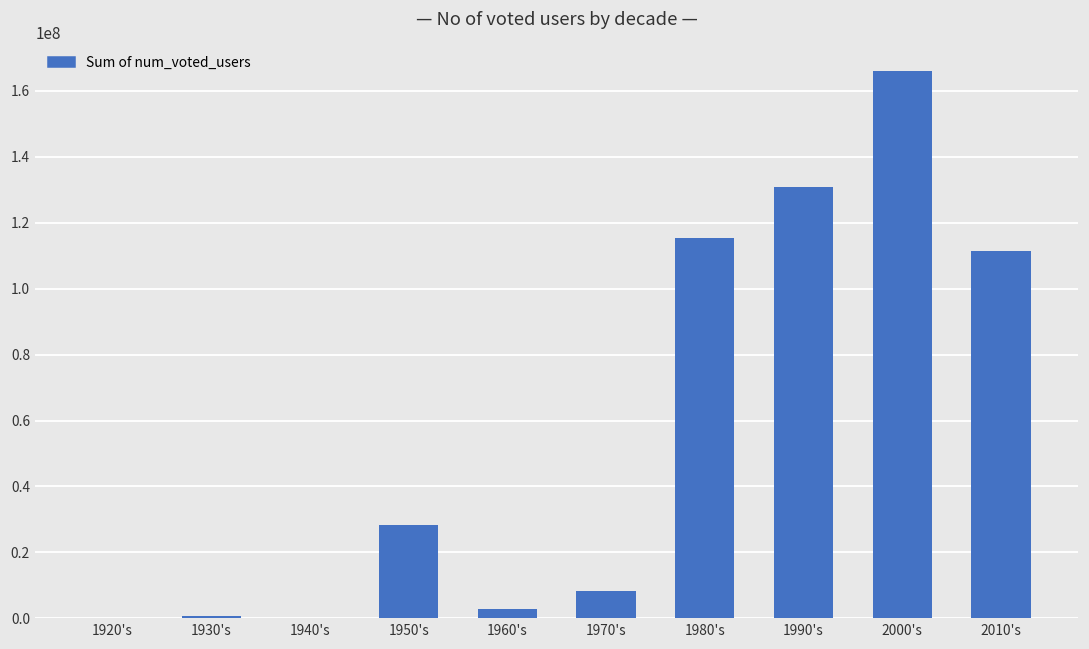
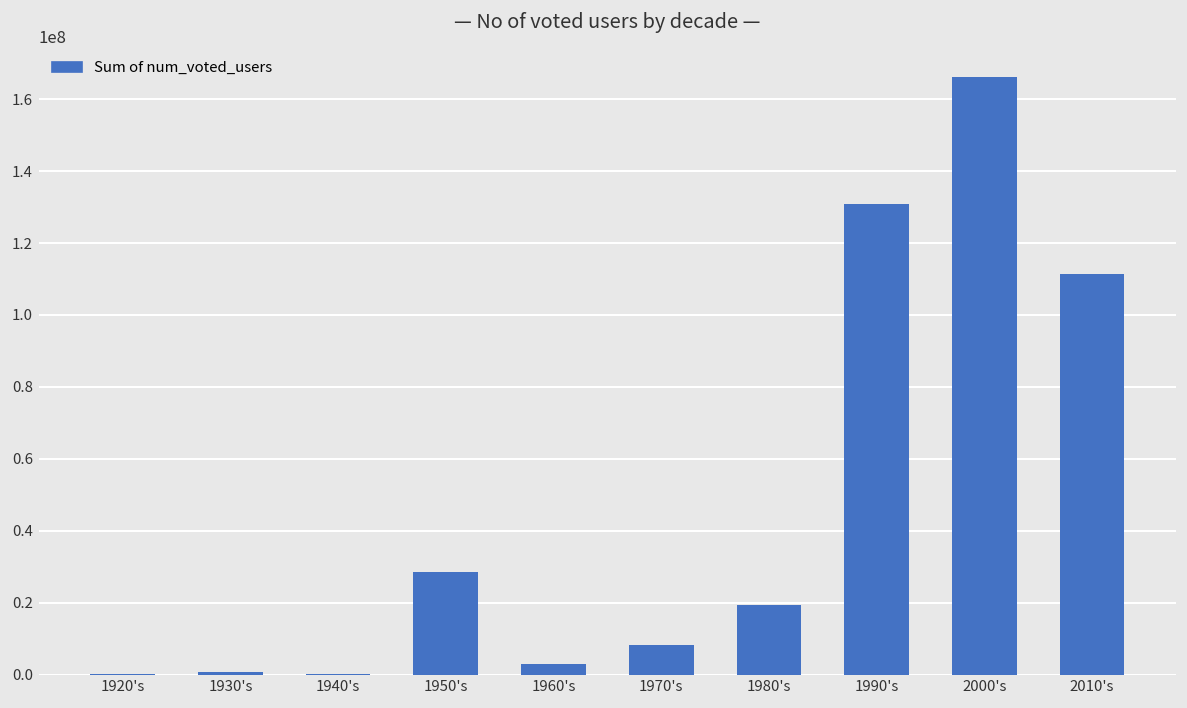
  {
    "1950's": 28000000,
    "1960's": 3000000,
    "1970's": 8000000,
-   "1980's": 115000000,
+   "1980's": 19000000,
    "1990's": 131000000,
    "2000's": 166000000,
    "2010's": 111000000
  }
